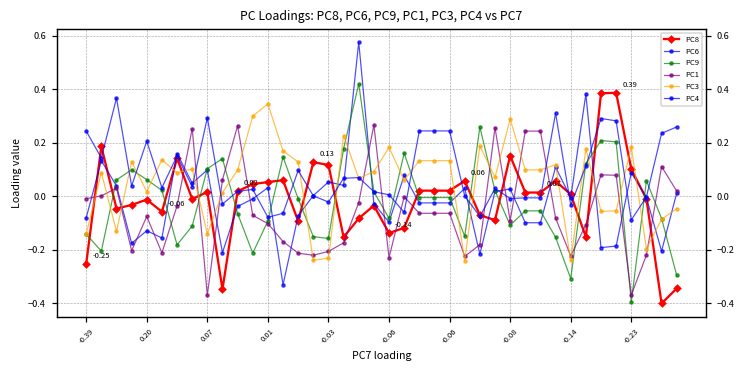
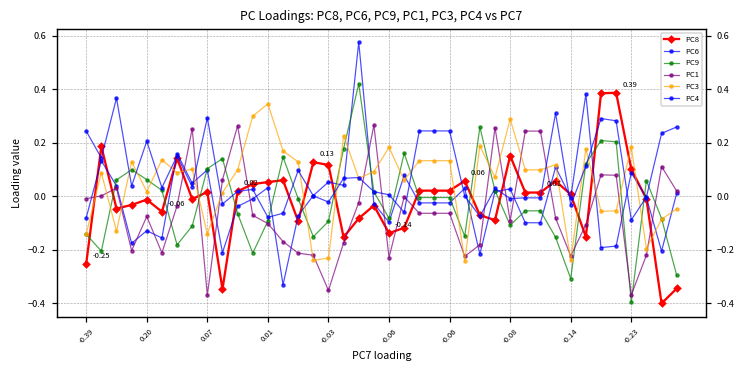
  {
    "PC8": {
      "0.20": -0.01,
      "0.07": 0.02,
      "0.01": 0.05,
      "-0.08": 0.15,
      "-0.23": 0.10
    },
    "PC9": {
      "0.20": 0.06,
-     "-0.03": -0.16,
+     "-0.03": -0.09,
      "-0.08": -0.11,
      "-0.14": -0.31,
      "-0.23": -0.40
    },
    "PC1": {
      "-0.39": -0.01,
      "0.20": -0.08,
      "0.07": -0.37,
-     "-0.03": -0.21,
+     "-0.03": -0.35,
      "-0.08": -0.09,
      "-0.14": -0.22,
      "-0.23": -0.37
    },
    "PC3": {
      "0.20": 0.02,
      "0.07": -0.14,
      "0.01": 0.35,
      "-0.03": -0.23,
      "-0.08": 0.29,
      "-0.14": -0.24,
      "-0.23": 0.19
    }
  }
